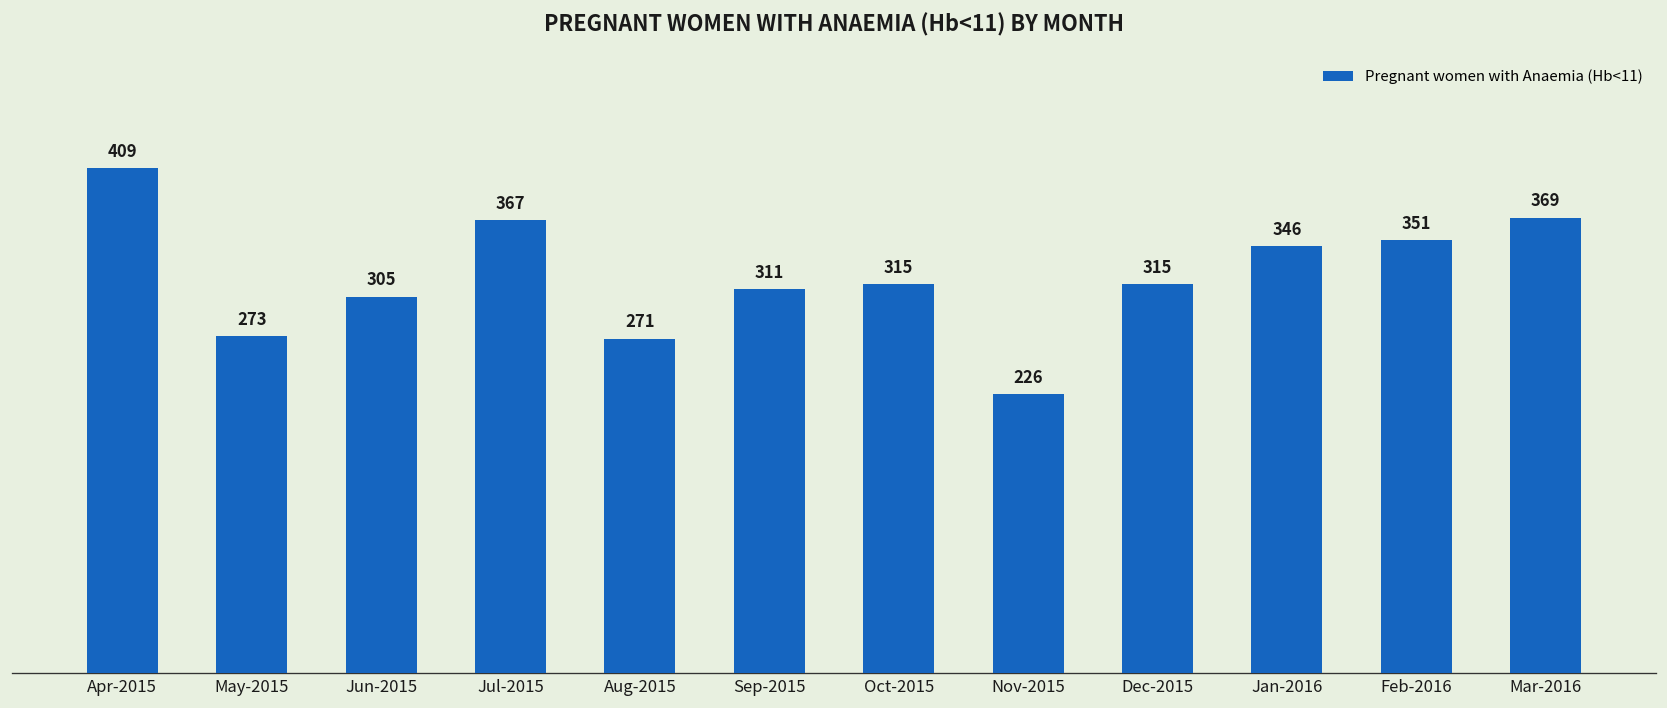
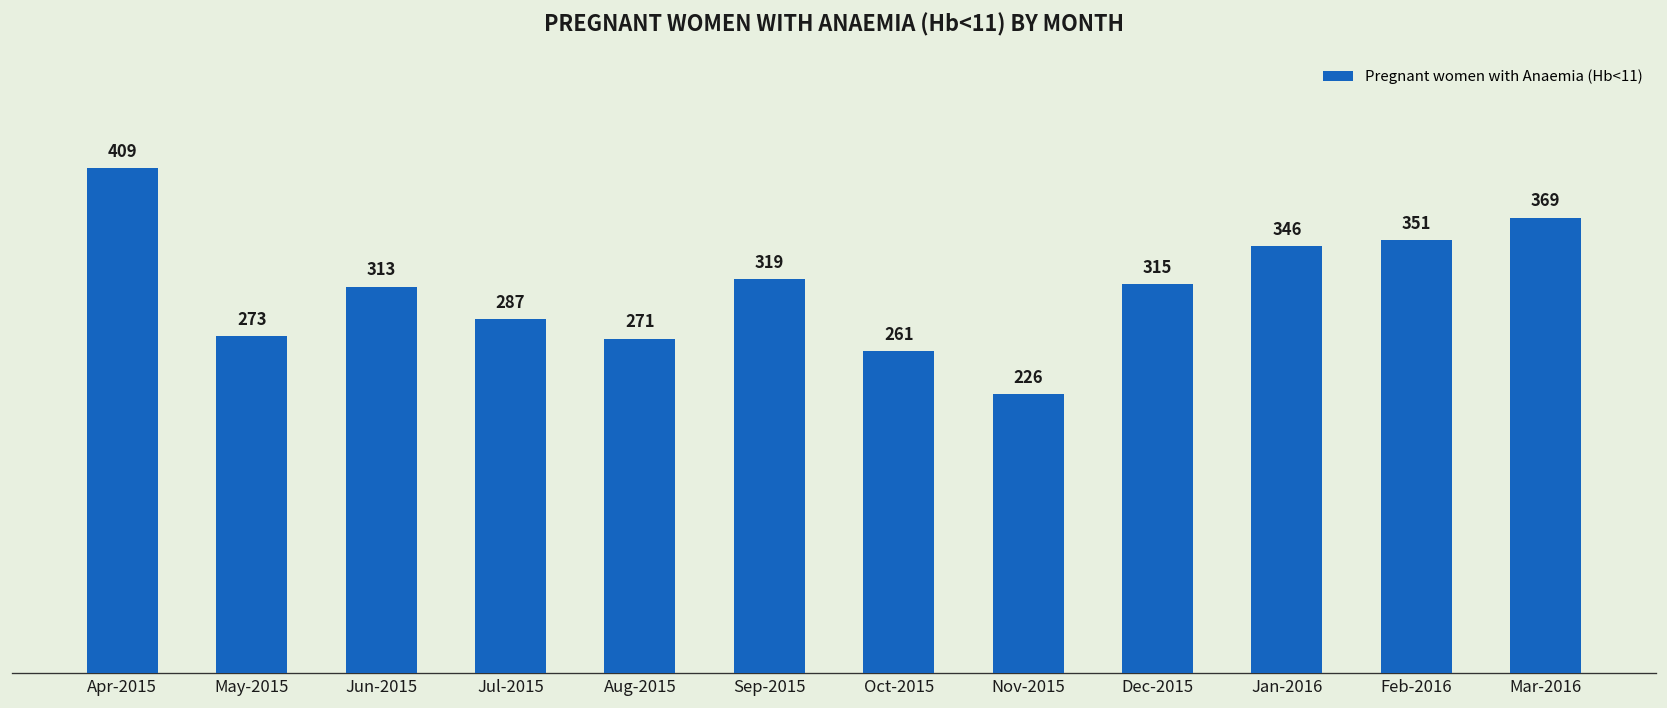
  {
    "Apr-2015": 409,
    "May-2015": 273,
-   "Jun-2015": 305,
-   "Jul-2015": 367,
+   "Jun-2015": 313,
+   "Jul-2015": 287,
    "Aug-2015": 271,
-   "Sep-2015": 311,
-   "Oct-2015": 315,
+   "Sep-2015": 319,
+   "Oct-2015": 261,
    "Nov-2015": 226,
    "Dec-2015": 315,
    "Jan-2016": 346,
    "Feb-2016": 351,
    "Mar-2016": 369
  }
